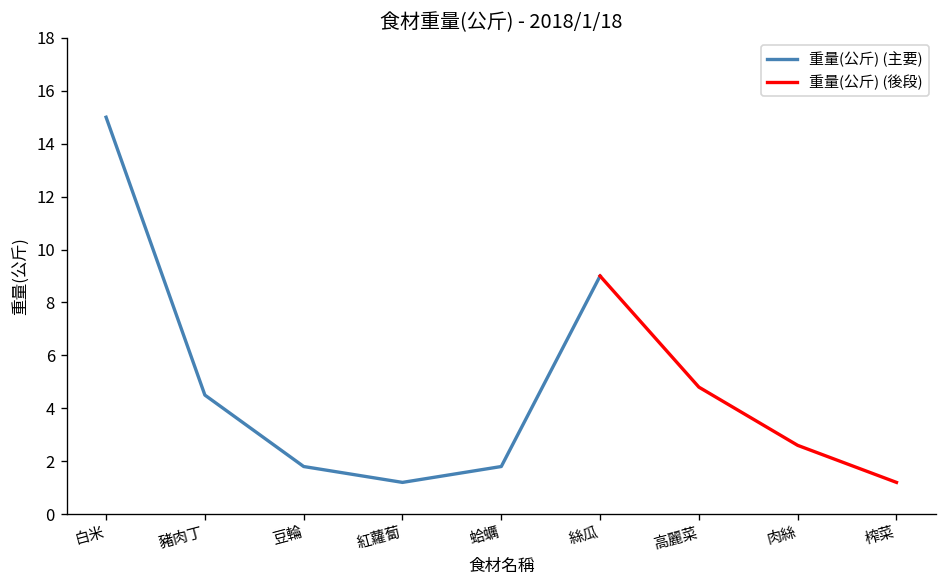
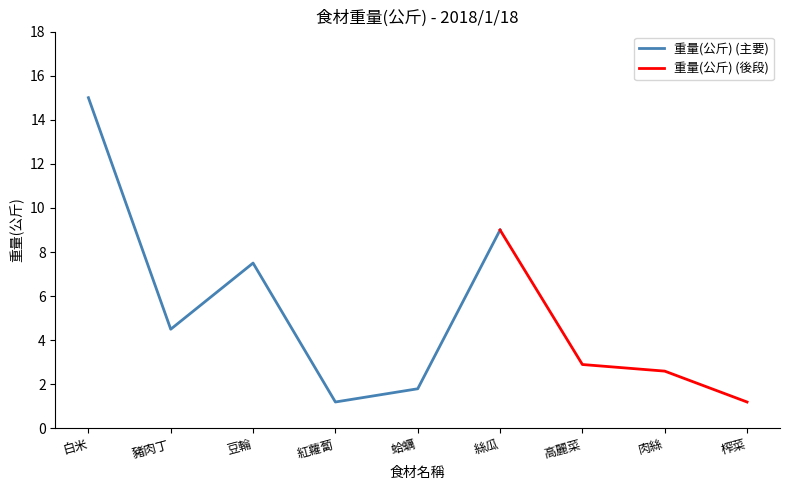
  {
    "重量(公斤) (主要)": {
      "白米": 15.0,
      "豬肉丁": 4.5,
-     "豆輪": 1.8,
+     "豆輪": 7.5,
      "紅蘿蔔": 1.2,
      "蛤蠣": 1.8
    },
    "重量(公斤) (後段)": {
-     "高麗菜": 4.8,
+     "高麗菜": 2.9,
      "肉絲": 2.6,
      "榨菜": 1.2
    }
  }
